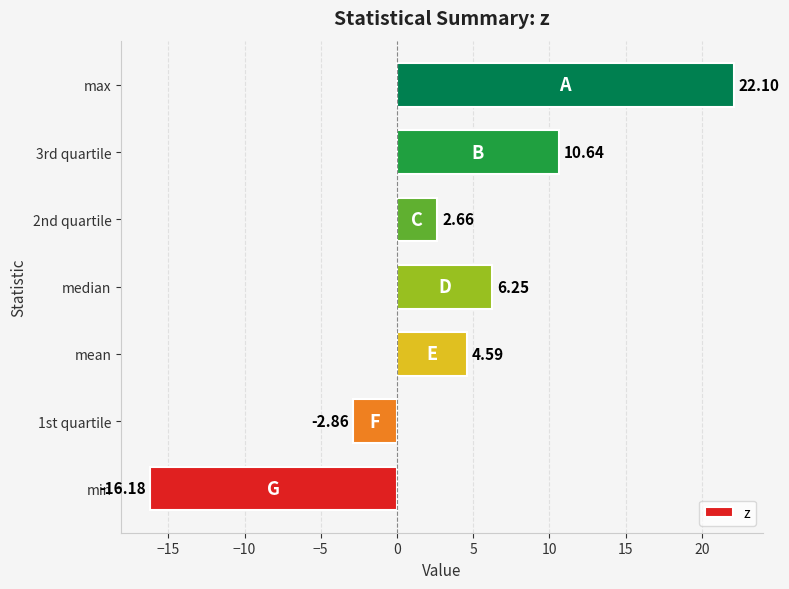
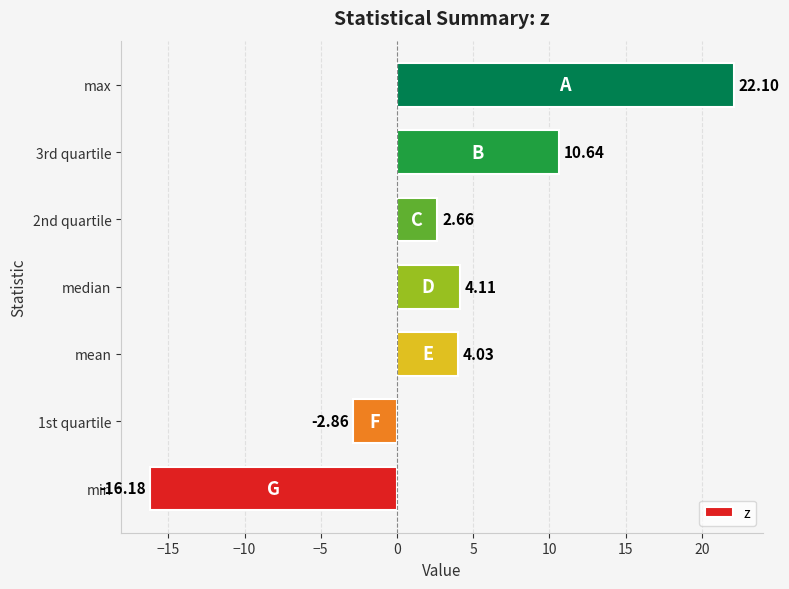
  {
    "max": 22.10,
    "3rd quartile": 10.64,
    "2nd quartile": 2.66,
-   "median": 6.25,
-   "mean": 4.59,
+   "median": 4.11,
+   "mean": 4.03,
    "1st quartile": -2.86,
    "min": -16.18
  }
